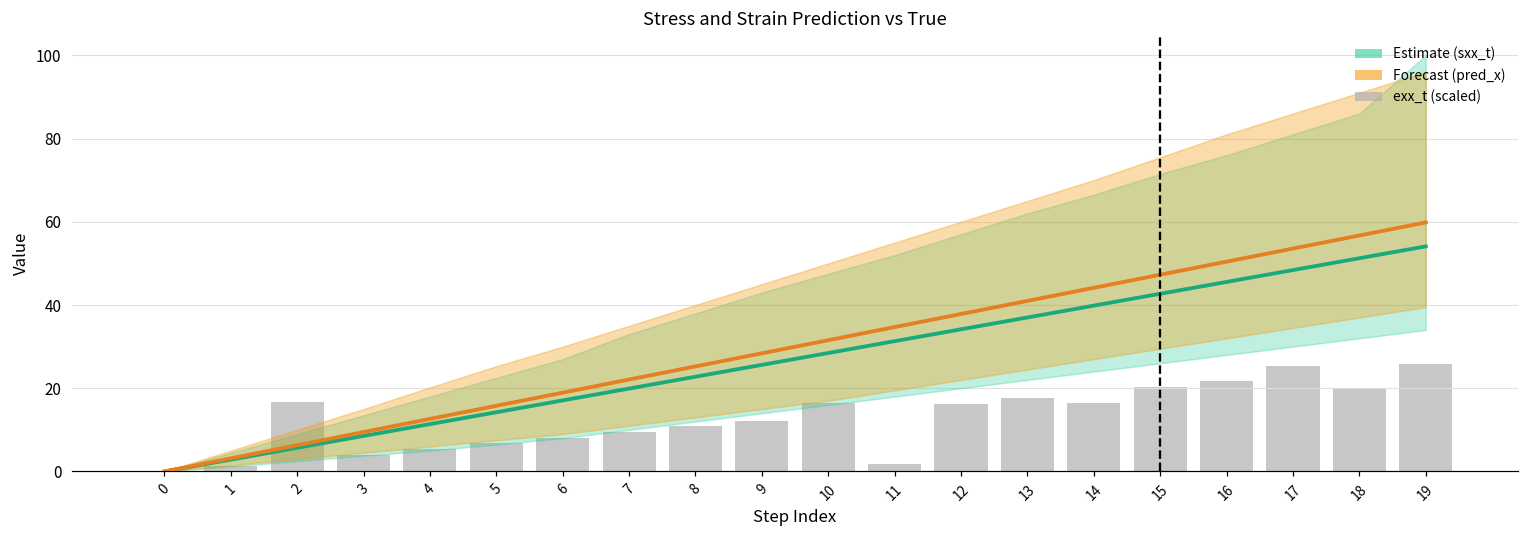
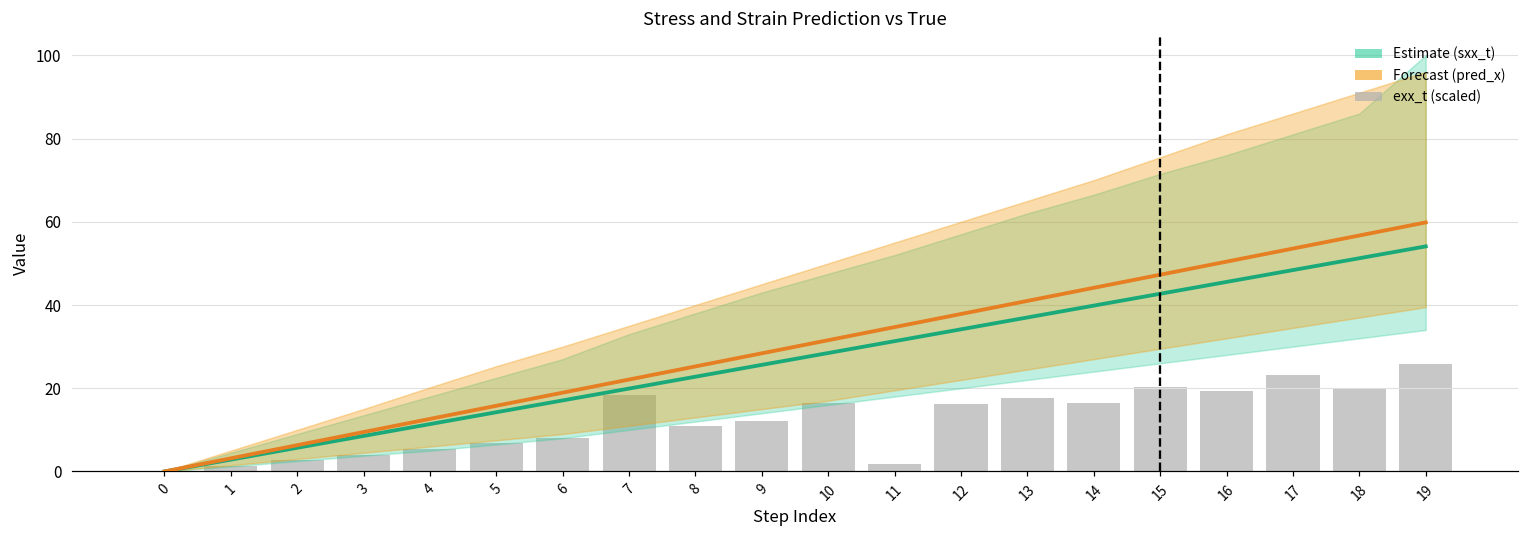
  {
    "exx_t (scaled)": {
      "0": 0,
      "1": 1,
-     "2": 17,
+     "2": 3,
      "3": 4,
      "4": 5,
      "5": 7,
      "6": 8,
-     "7": 10,
+     "7": 18,
      "8": 11,
      "9": 12,
      "10": 16,
      "11": 2,
      "12": 16,
      "13": 18,
      "14": 16,
      "15": 20,
-     "16": 22,
-     "17": 25,
+     "16": 19,
+     "17": 23,
      "18": 20,
      "19": 26
    }
  }
